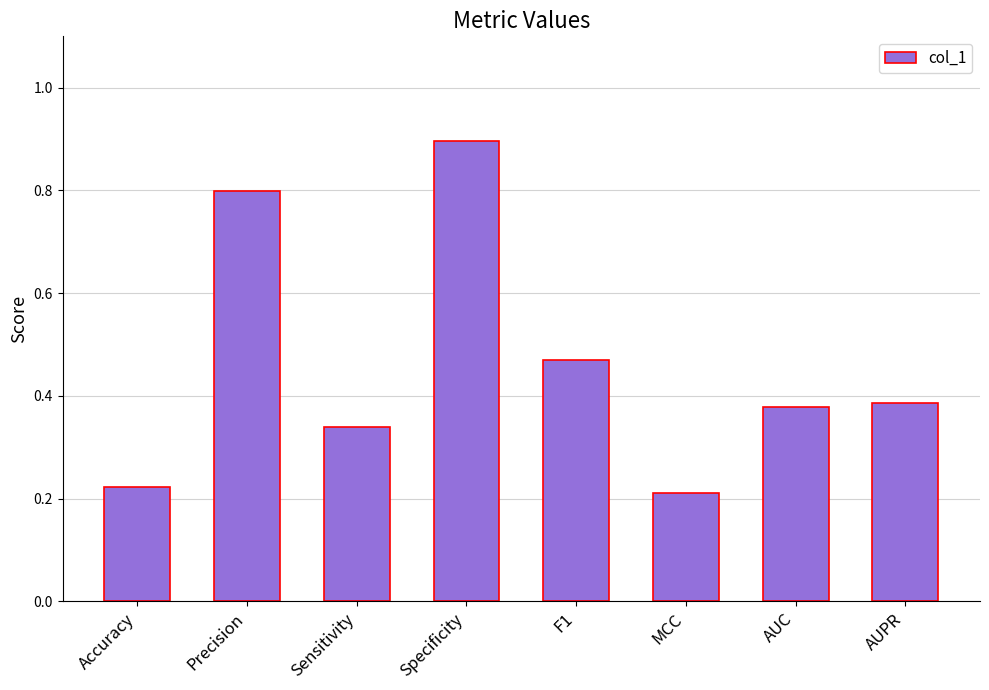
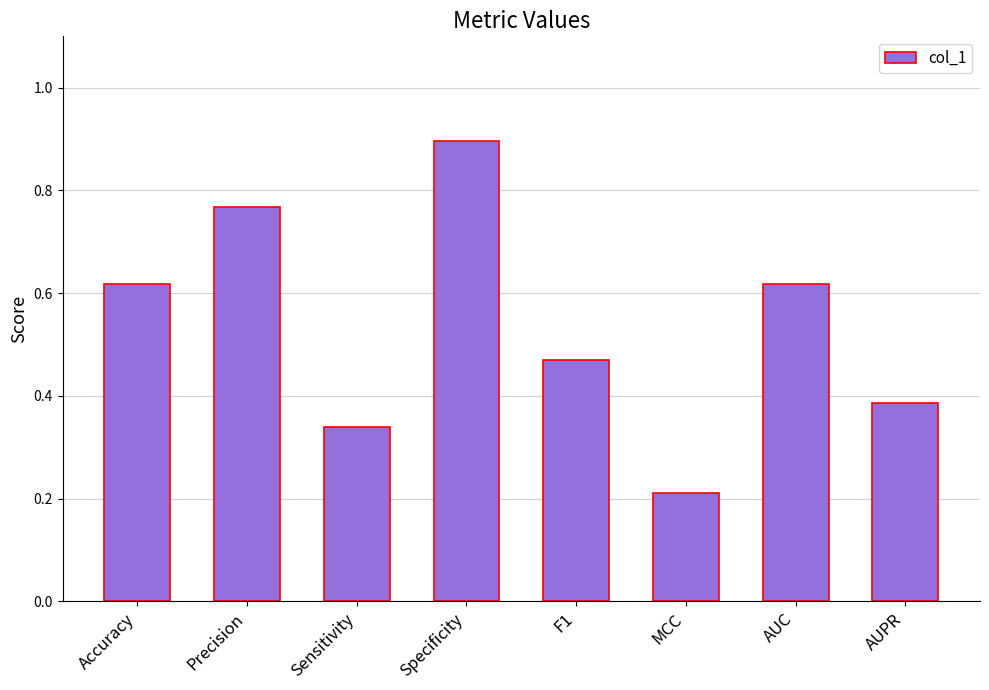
  {
-   "Accuracy": 0.22,
-   "Precision": 0.80,
+   "Accuracy": 0.62,
+   "Precision": 0.77,
    "Sensitivity": 0.34,
    "Specificity": 0.90,
    "F1": 0.47,
    "MCC": 0.21,
-   "AUC": 0.38,
+   "AUC": 0.62,
    "AUPR": 0.39
  }
